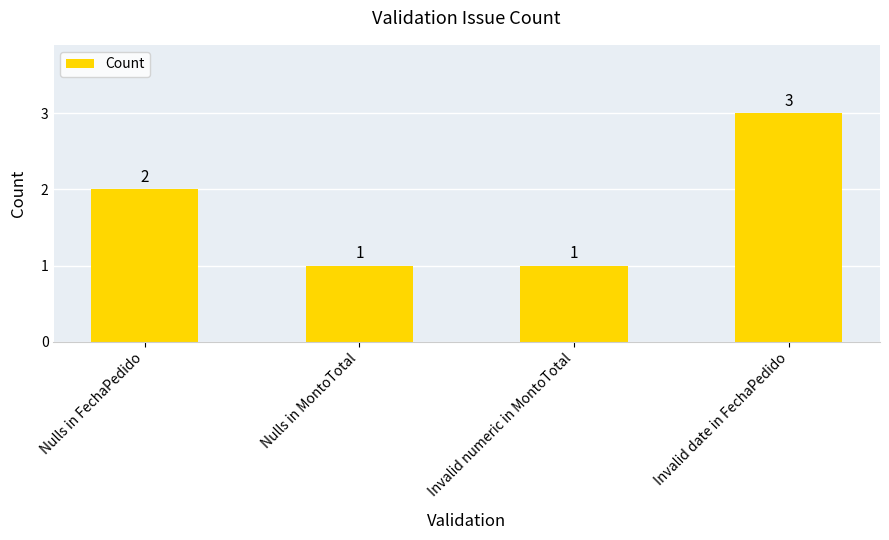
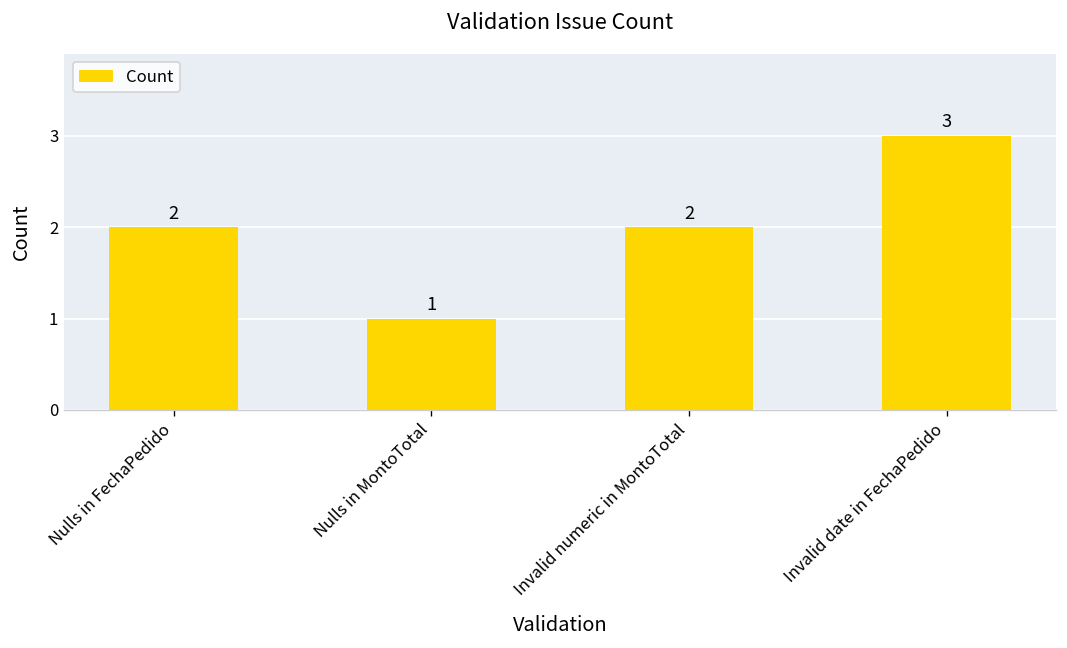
  {
    "Nulls in FechaPedido": 2,
    "Nulls in MontoTotal": 1,
-   "Invalid numeric in MontoTotal": 1,
+   "Invalid numeric in MontoTotal": 2,
    "Invalid date in FechaPedido": 3
  }
